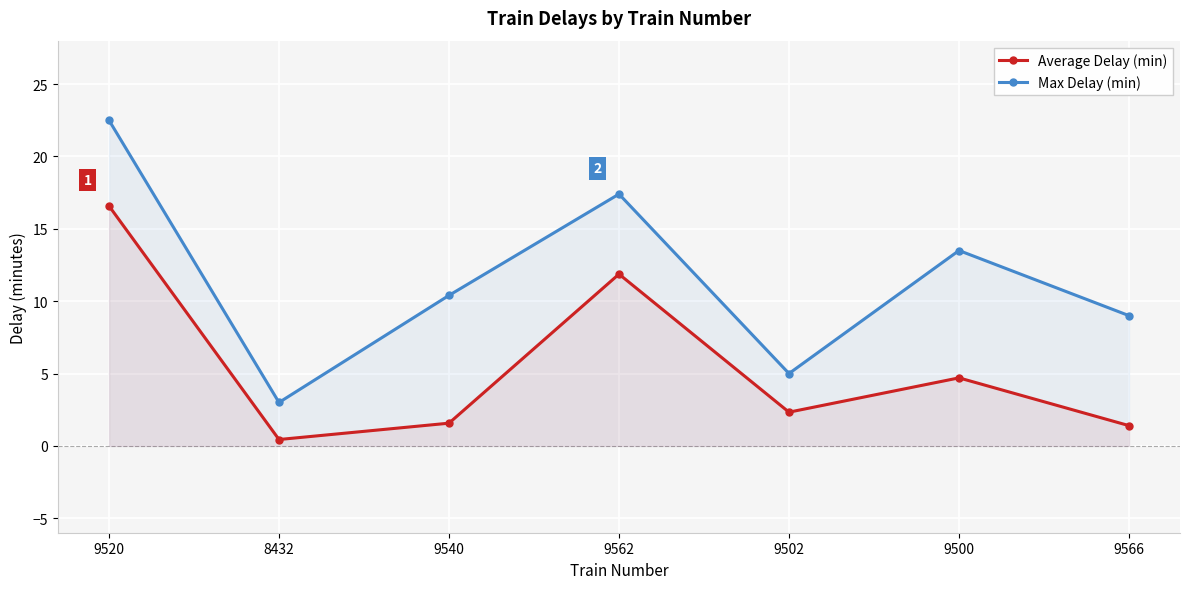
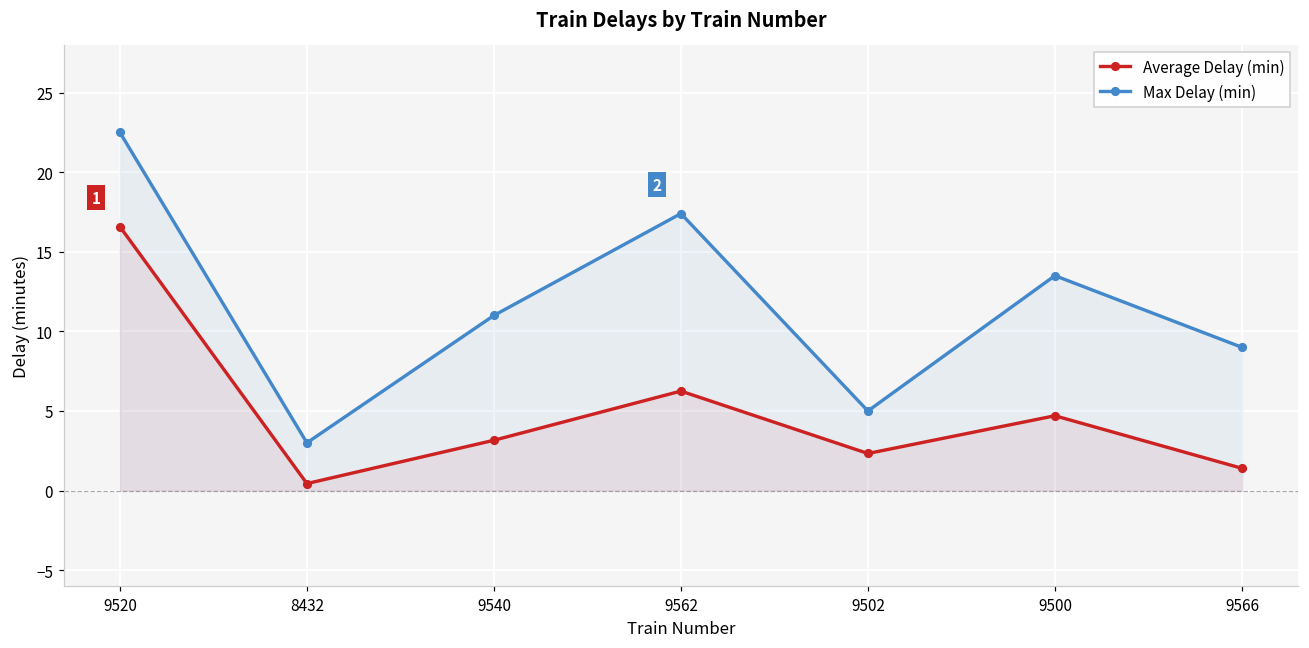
  {
    "Average Delay (min)": {
      "9520": 16.6,
      "8432": 0.4,
-     "9540": 1.6,
-     "9562": 11.9,
+     "9540": 3.2,
+     "9562": 6.3,
      "9502": 2.3,
      "9500": 4.7,
      "9566": 1.4
    },
    "Max Delay (min)": {
      "9520": 22.5,
      "8432": 3.0,
-     "9540": 10.4,
+     "9540": 11.0,
      "9562": 17.4,
      "9502": 5.0,
      "9500": 13.5,
      "9566": 9.0
    }
  }
